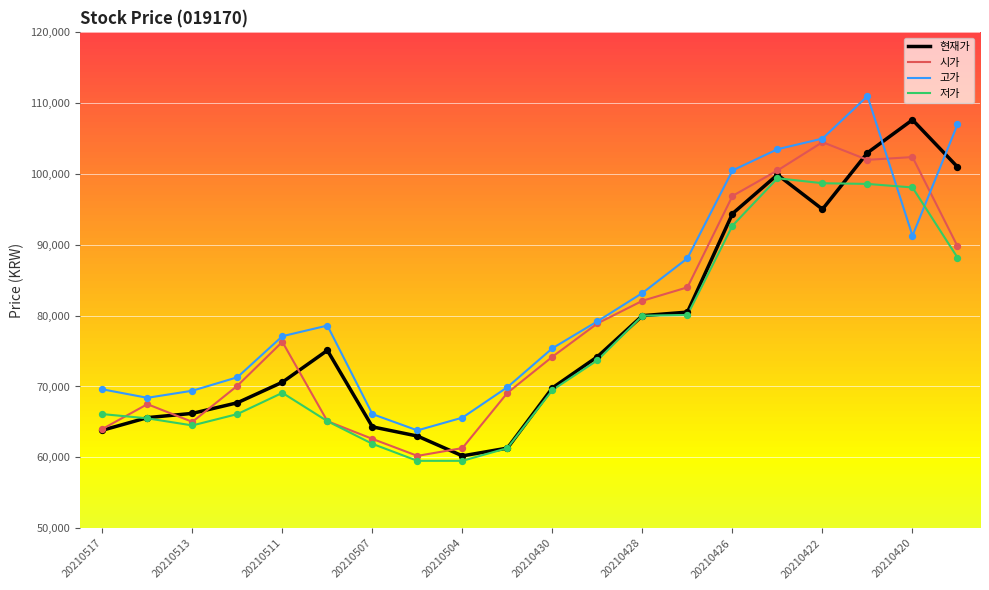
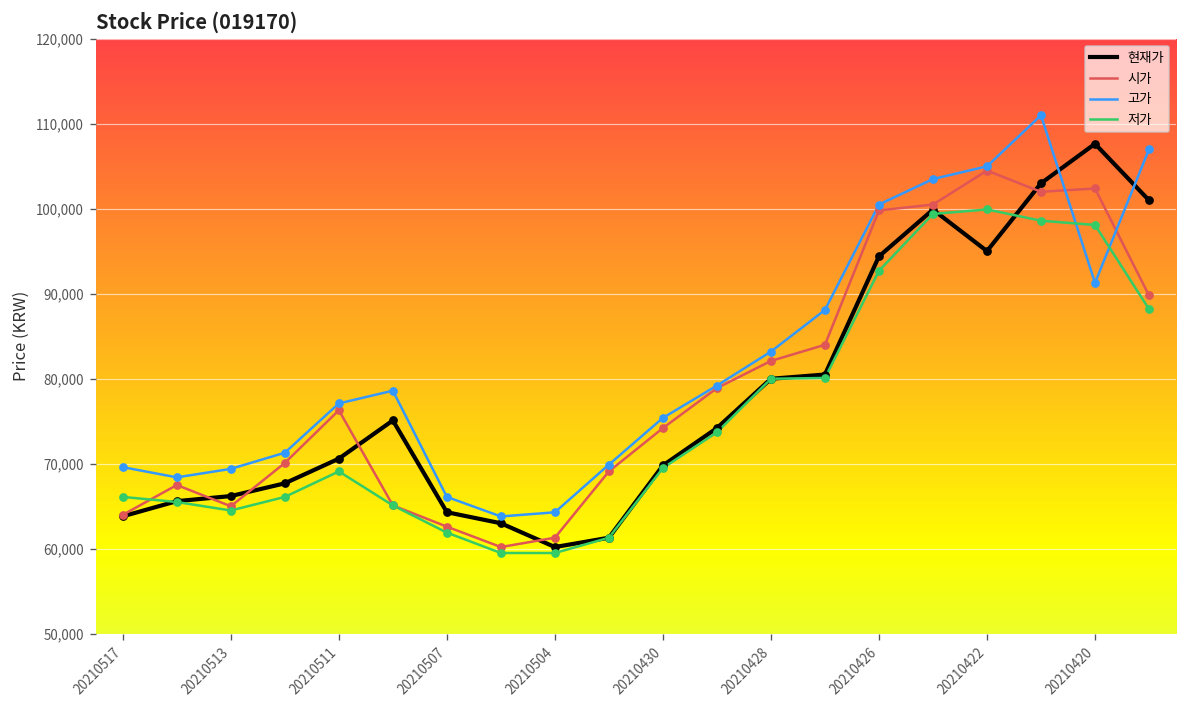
  {
    "현재가": {
      "20210513": "66,000",
      "20210511": "71,000",
      "20210507": "64,000",
      "20210504": "60,000",
      "20210426": "94,000",
      "20210422": "95,000",
      "20210420": "108,000"
    },
    "시가": {
      "20210513": "65,000",
      "20210511": "76,000",
      "20210507": "63,000",
      "20210504": "61,000",
      "20210430": "74,000",
      "20210428": "82,000",
-     "20210426": "97,000",
+     "20210426": "100,000",
      "20210422": "105,000",
      "20210420": "102,000"
    },
    "고가": {
      "20210517": "70,000",
      "20210513": "69,000",
      "20210511": "77,000",
      "20210507": "66,000",
-     "20210504": "66,000",
+     "20210504": "64,000",
      "20210430": "75,000",
      "20210428": "83,000",
      "20210426": "101,000",
      "20210422": "105,000",
      "20210420": "91,000"
    },
    "저가": {
      "20210517": "66,000",
      "20210513": "65,000",
      "20210511": "69,000",
      "20210507": "62,000",
      "20210504": "60,000",
      "20210426": "93,000",
-     "20210422": "99,000",
+     "20210422": "100,000",
      "20210420": "98,000"
    }
  }
